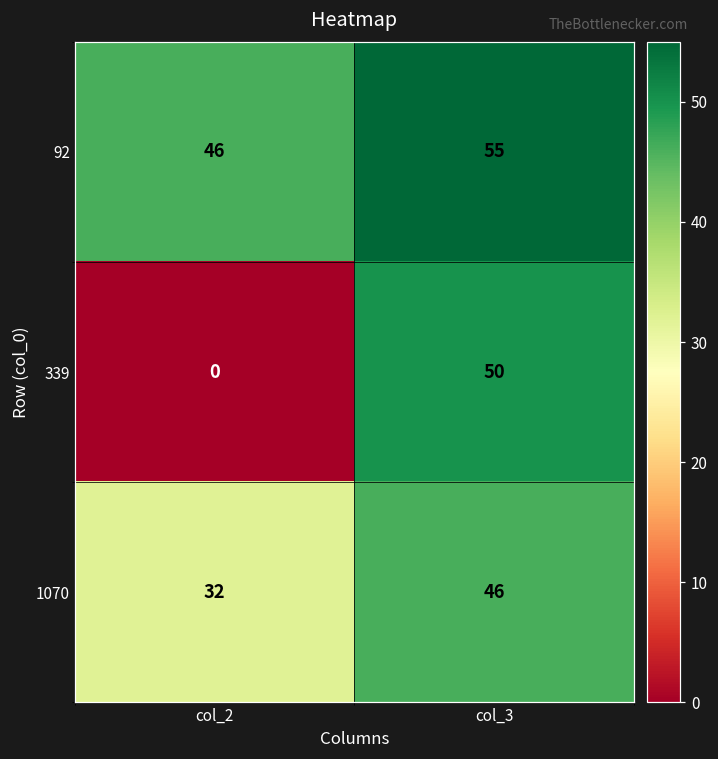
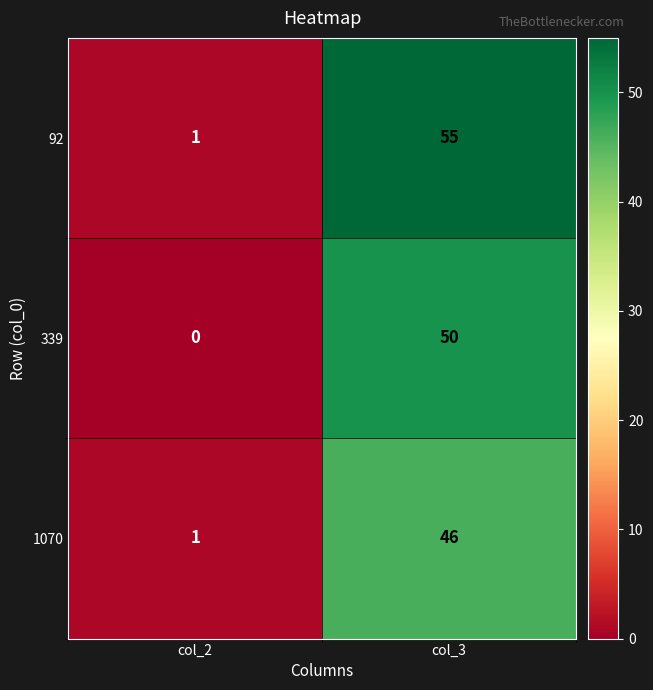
  {
    "92": {
-     "col_2": 46,
+     "col_2": 1,
      "col_3": 55
    },
    "339": {
      "col_2": 0,
      "col_3": 50
    },
    "1070": {
-     "col_2": 32,
+     "col_2": 1,
      "col_3": 46
    }
  }
